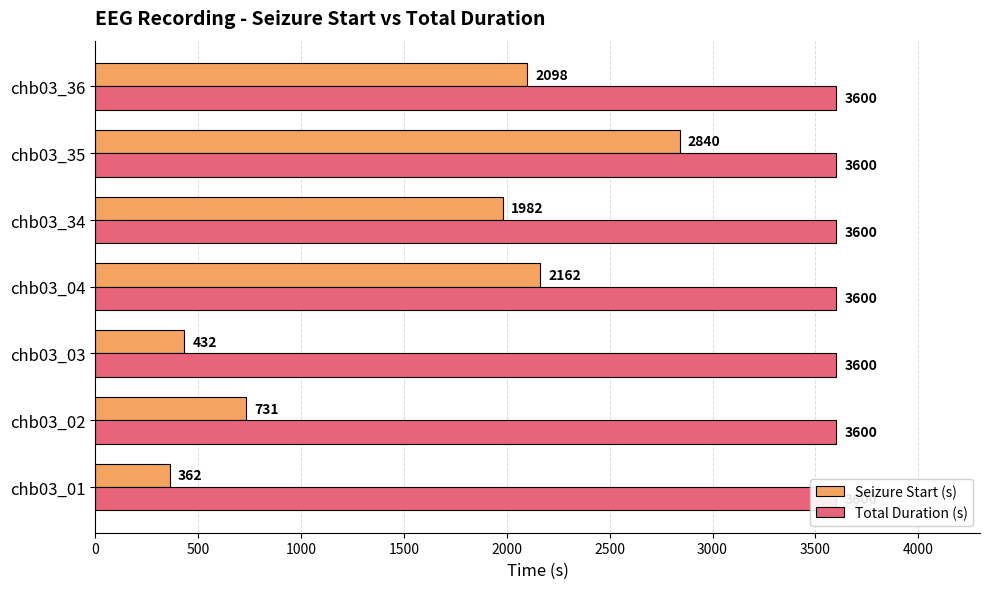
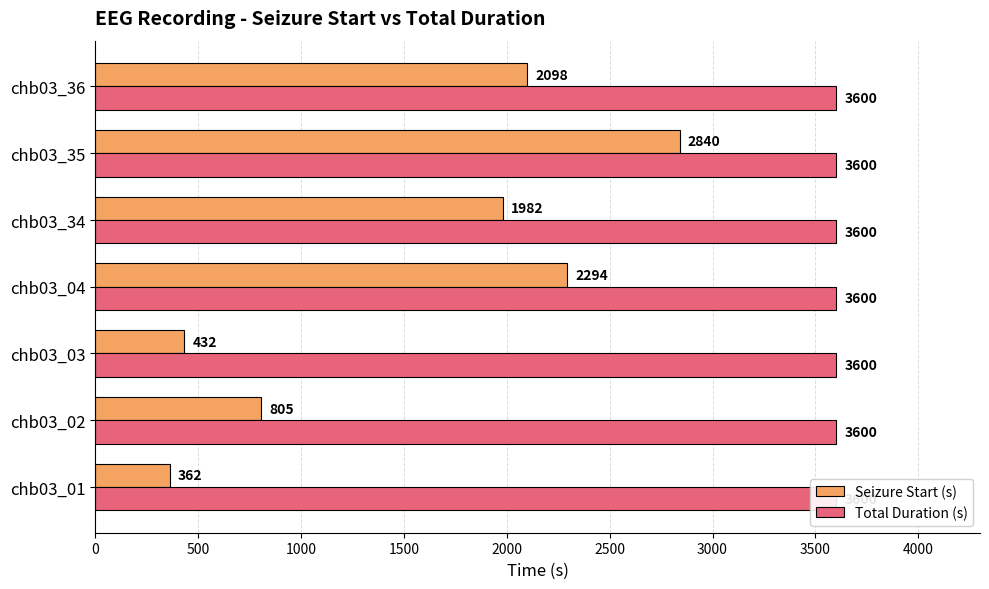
  {
    "Seizure Start (s)": {
      "chb03_36": 2098,
      "chb03_35": 2840,
      "chb03_34": 1982,
-     "chb03_04": 2162,
+     "chb03_04": 2294,
      "chb03_03": 432,
-     "chb03_02": 731,
+     "chb03_02": 805,
      "chb03_01": 362
    },
    "Total Duration (s)": {
      "chb03_36": 3600,
      "chb03_35": 3600,
      "chb03_34": 3600,
      "chb03_04": 3600,
      "chb03_03": 3600,
      "chb03_02": 3600
    }
  }
